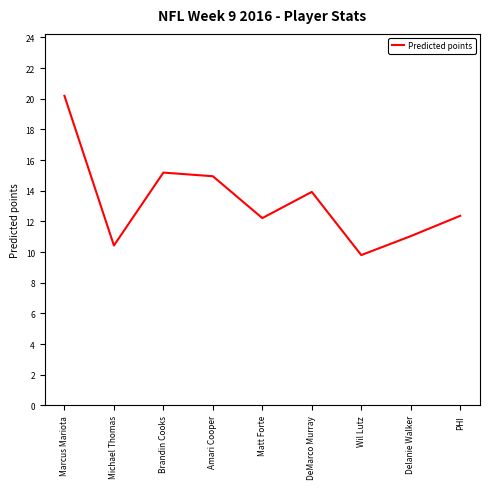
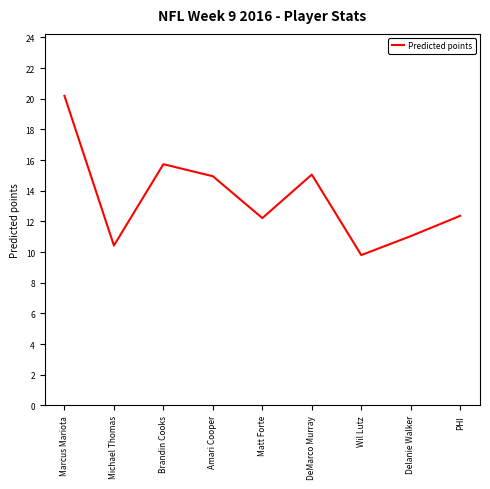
  {
    "Marcus Mariota": 20.2,
    "Michael Thomas": 10.4,
-   "Brandin Cooks": 15.2,
+   "Brandin Cooks": 15.7,
    "Amari Cooper": 14.9,
    "Matt Forte": 12.2,
-   "DeMarco Murray": 13.9,
+   "DeMarco Murray": 15.1,
    "Wil Lutz": 9.8,
    "Delanie Walker": 11.0,
    "PHI": 12.4
  }
